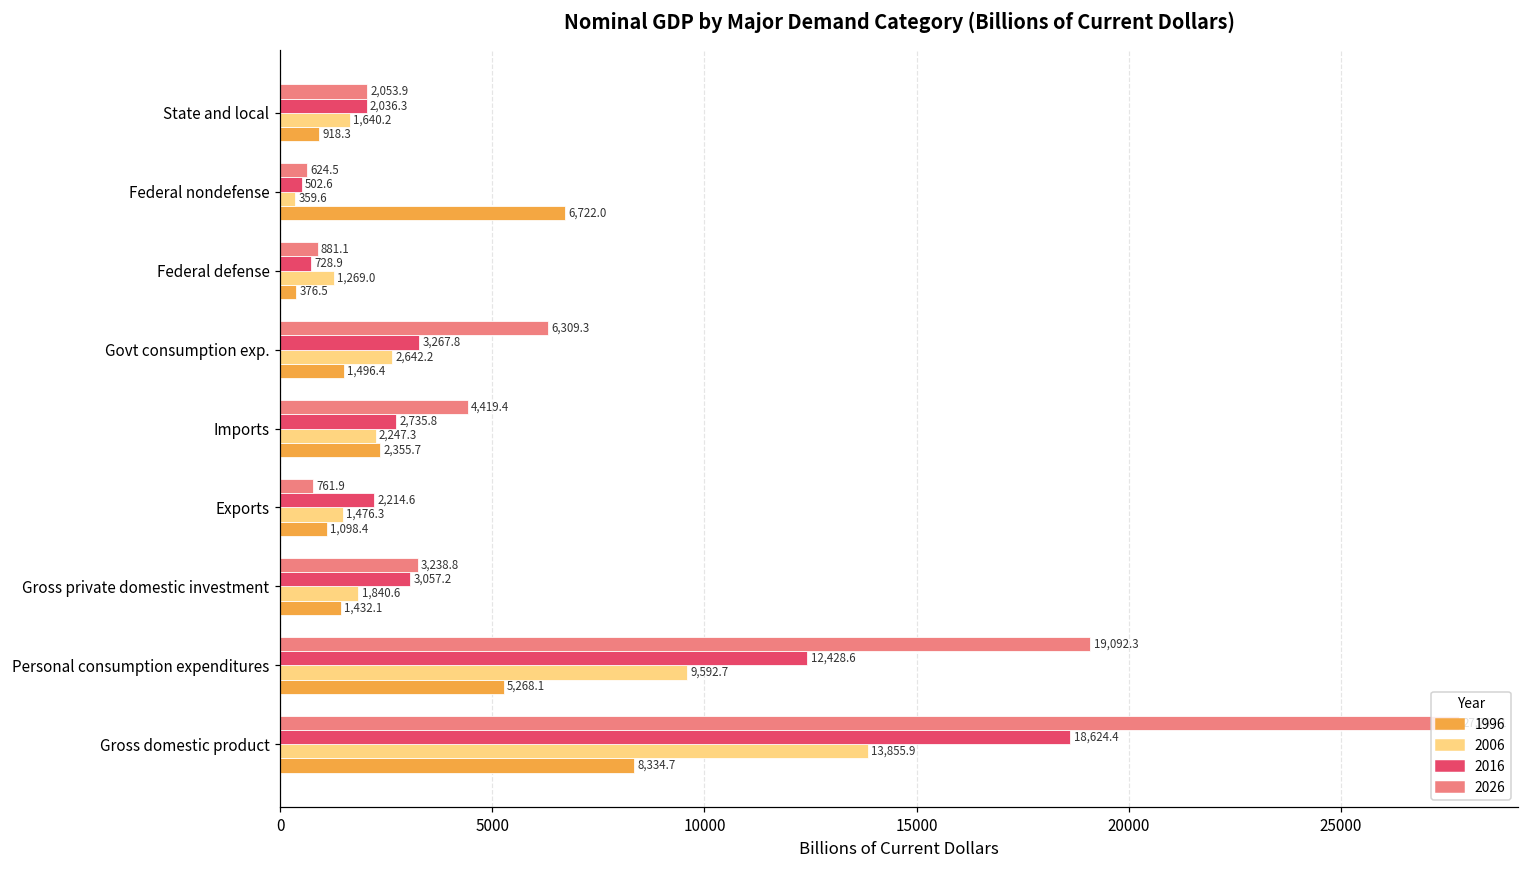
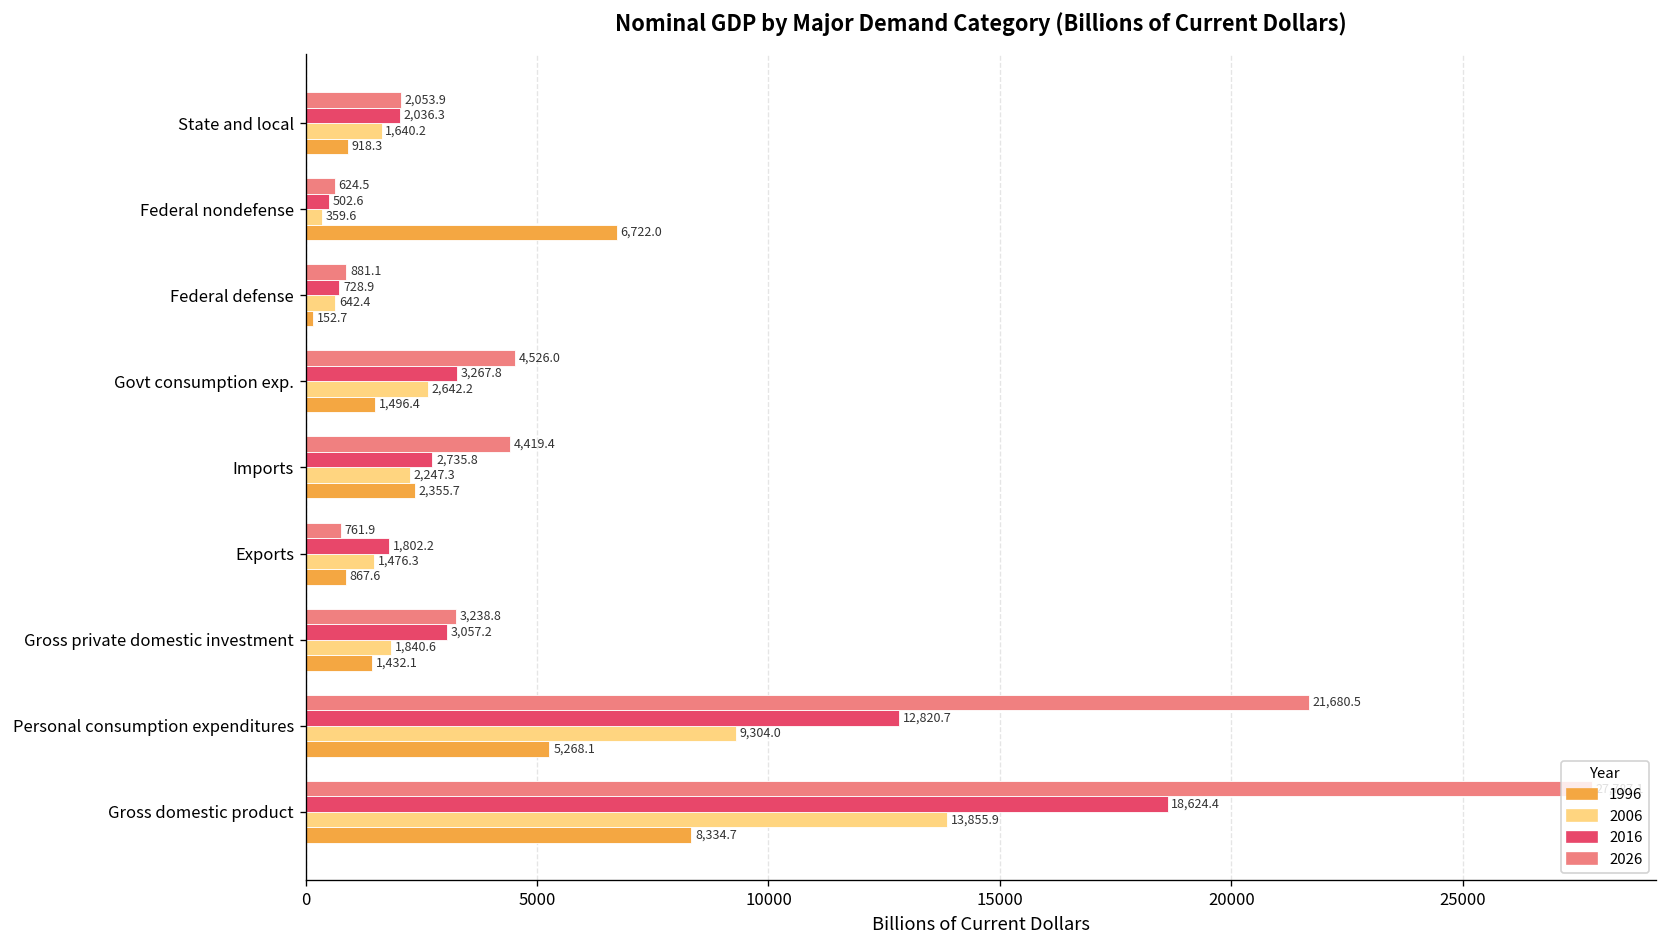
  {
    "1996": {
      "State and local": "918.3",
      "Federal nondefense": "6,722.0",
-     "Federal defense": "376.5",
+     "Federal defense": "152.7",
      "Govt consumption exp.": "1,496.4",
      "Imports": "2,355.7",
-     "Exports": "1,098.4",
+     "Exports": "867.6",
      "Gross private domestic investment": "1,432.1",
      "Personal consumption expenditures": "5,268.1",
      "Gross domestic product": "8,334.7"
    },
    "2006": {
      "State and local": "1,640.2",
      "Federal nondefense": "359.6",
-     "Federal defense": "1,269.0",
+     "Federal defense": "642.4",
      "Govt consumption exp.": "2,642.2",
      "Imports": "2,247.3",
      "Exports": "1,476.3",
      "Gross private domestic investment": "1,840.6",
-     "Personal consumption expenditures": "9,592.7",
+     "Personal consumption expenditures": "9,304.0",
      "Gross domestic product": "13,855.9"
    },
    "2016": {
      "State and local": "2,036.3",
      "Federal nondefense": "502.6",
      "Federal defense": "728.9",
      "Govt consumption exp.": "3,267.8",
      "Imports": "2,735.8",
-     "Exports": "2,214.6",
+     "Exports": "1,802.2",
      "Gross private domestic investment": "3,057.2",
-     "Personal consumption expenditures": "12,428.6",
+     "Personal consumption expenditures": "12,820.7",
      "Gross domestic product": "18,624.4"
    },
    "2026": {
      "State and local": "2,053.9",
      "Federal nondefense": "624.5",
      "Federal defense": "881.1",
-     "Govt consumption exp.": "6,309.3",
+     "Govt consumption exp.": "4,526.0",
      "Imports": "4,419.4",
      "Exports": "761.9",
      "Gross private domestic investment": "3,238.8",
-     "Personal consumption expenditures": "19,092.3"
+     "Personal consumption expenditures": "21,680.5"
    }
  }
